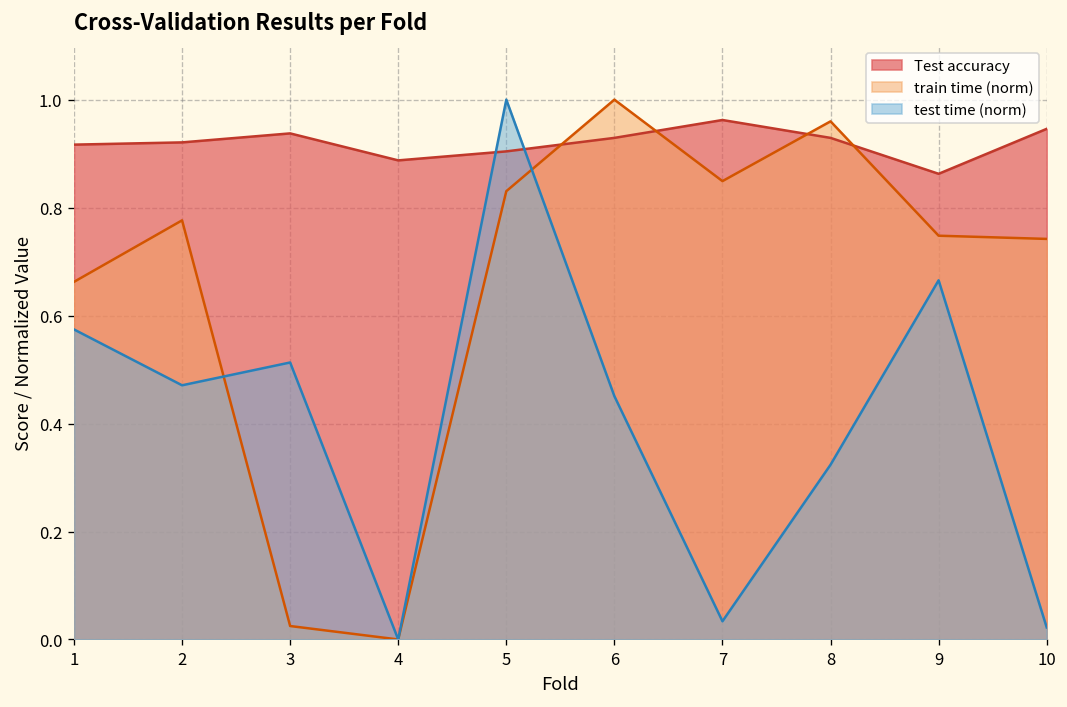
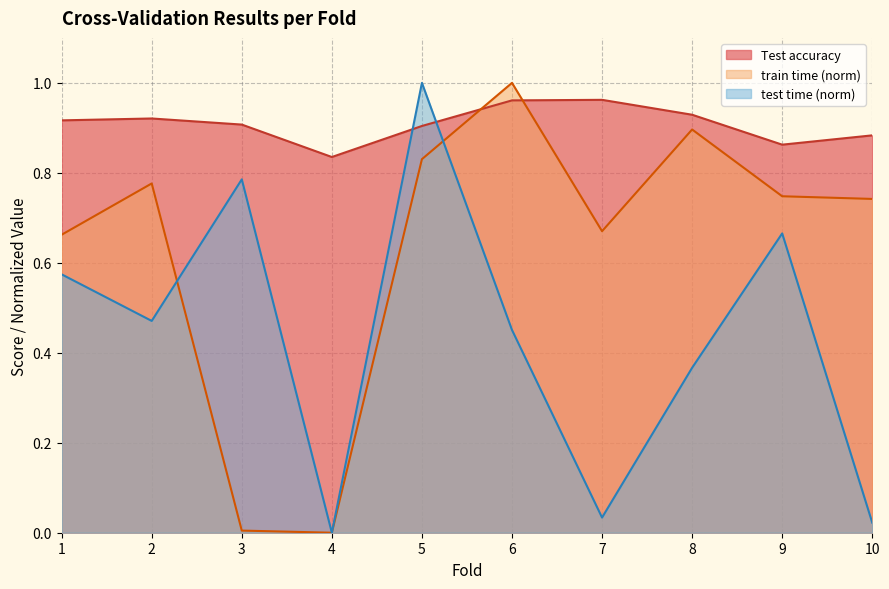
  {
    "Test accuracy": {
      "1": 0.92,
      "2": 0.92,
-     "3": 0.94,
-     "4": 0.89,
+     "3": 0.91,
+     "4": 0.84,
      "5": 0.90,
-     "6": 0.93,
+     "6": 0.96,
      "7": 0.96,
      "8": 0.93,
      "9": 0.86,
-     "10": 0.95
+     "10": 0.88
    },
    "train time (norm)": {
      "1": 0.66,
      "2": 0.78,
-     "3": 0.02,
+     "3": 0.00,
      "5": 0.83,
      "6": 1.00,
-     "7": 0.85,
-     "8": 0.96,
+     "7": 0.67,
+     "8": 0.90,
      "9": 0.75,
      "10": 0.74
    },
    "test time (norm)": {
      "1": 0.57,
      "2": 0.47,
-     "3": 0.51,
+     "3": 0.79,
      "5": 1.00,
      "6": 0.45,
      "7": 0.03,
-     "8": 0.32,
+     "8": 0.37,
      "9": 0.67,
      "10": 0.02
    }
  }
